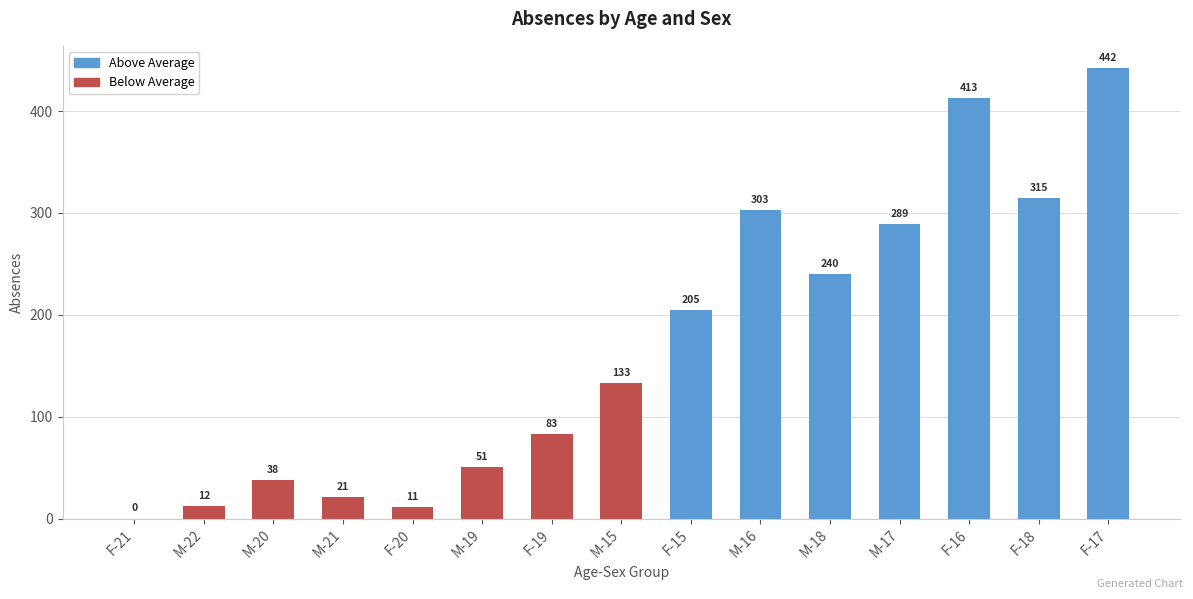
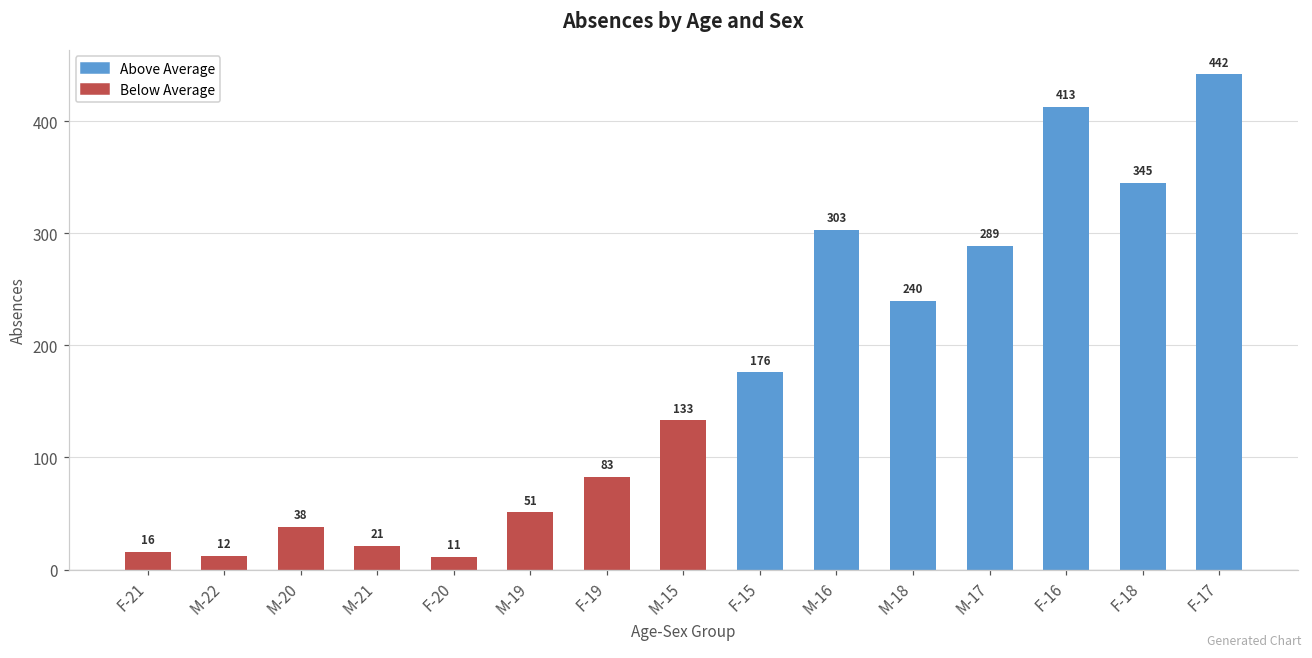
  {
-   "F-21": 0,
+   "F-21": 16,
    "M-22": 12,
    "M-20": 38,
    "M-21": 21,
    "F-20": 11,
    "M-19": 51,
    "F-19": 83,
    "M-15": 133,
-   "F-15": 205,
+   "F-15": 176,
    "M-16": 303,
    "M-18": 240,
    "M-17": 289,
    "F-16": 413,
-   "F-18": 315,
+   "F-18": 345,
    "F-17": 442
  }
